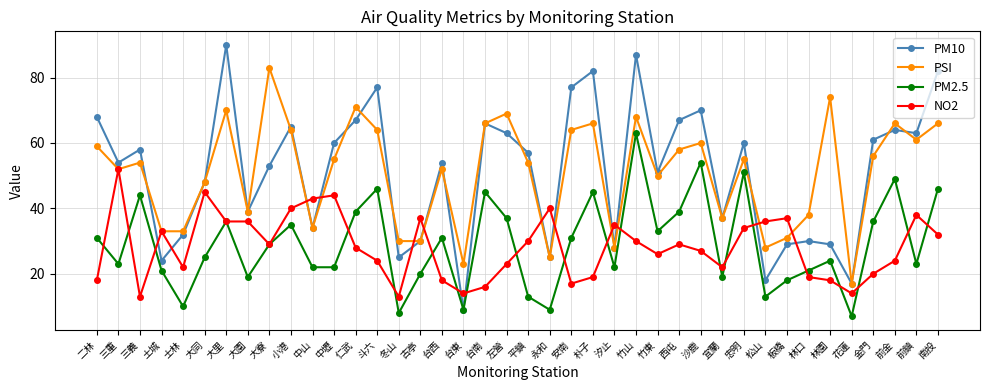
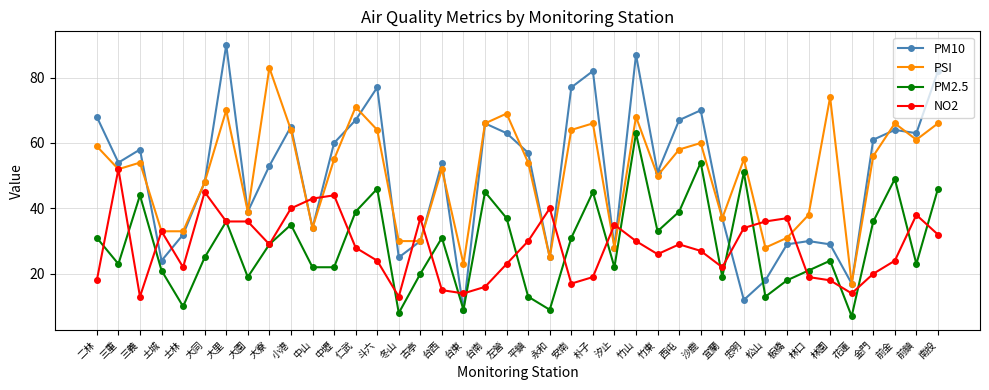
  {
    "PM10": {
      "二林": 68,
      "三重": 54,
      "三義": 58,
      "土城": 24,
      "士林": 32,
      "大里": 90,
      "大寮": 53,
      "小港": 65,
      "中壢": 60,
      "仁武": 67,
      "斗六": 77,
      "冬山": 25,
      "台西": 54,
      "左營": 63,
      "平鎮": 57,
      "安南": 77,
      "朴子": 82,
      "竹山": 87,
      "竹東": 51,
      "西屯": 67,
      "沙鹿": 70,
-     "忠明": 60,
+     "忠明": 12,
      "松山": 18,
      "板橋": 29,
      "林口": 30,
      "林園": 29,
      "金門": 61,
      "前金": 64,
      "前鎮": 63
    },
    "PSI": {
      "二林": 59,
      "三義": 54,
      "士林": 33,
      "大里": 70,
      "大寮": 83,
      "小港": 64,
      "中壢": 55,
      "仁武": 71,
      "斗六": 64,
      "冬山": 30,
      "台西": 52,
      "台東": 23,
      "左營": 69,
      "平鎮": 54,
      "安南": 64,
      "朴子": 66,
      "竹山": 68,
      "竹東": 50,
      "西屯": 58,
      "沙鹿": 60,
      "忠明": 55,
      "松山": 28,
      "板橋": 31,
      "林口": 38,
      "林園": 74,
      "金門": 56,
      "前金": 66,
      "前鎮": 61,
      "南投": 66
    },
    "PM2.5": {
      "二林": 31,
      "三重": 23,
      "三義": 44,
      "土城": 21,
      "士林": 10,
      "大同": 25,
      "大園": 19,
      "小港": 35,
      "中山": 22,
      "中壢": 22,
      "仁武": 39,
      "斗六": 46,
      "冬山": 8,
      "古亭": 20,
      "台西": 31,
      "台南": 45,
      "左營": 37,
      "平鎮": 13,
      "永和": 9,
      "安南": 31,
      "朴子": 45,
      "汐止": 22,
      "竹山": 63,
      "竹東": 33,
      "西屯": 39,
      "沙鹿": 54,
      "宜蘭": 19,
      "忠明": 51,
      "松山": 13,
      "板橋": 18,
      "林口": 21,
      "林園": 24,
      "花蓮": 7,
      "金門": 36,
      "前金": 49,
      "前鎮": 23,
      "南投": 46
    },
    "NO2": {
      "二林": 18,
      "三義": 13,
      "士林": 22,
      "大同": 45,
      "大園": 36,
      "小港": 40,
      "中山": 43,
      "中壢": 44,
      "仁武": 28,
      "斗六": 24,
      "冬山": 13,
      "古亭": 37,
-     "台西": 18,
+     "台西": 15,
      "台東": 14,
      "台南": 16,
      "左營": 23,
      "平鎮": 30,
      "永和": 40,
      "安南": 17,
      "朴子": 19,
      "汐止": 35,
      "竹山": 30,
      "竹東": 26,
      "西屯": 29,
      "沙鹿": 27,
      "宜蘭": 22,
      "忠明": 34,
      "松山": 36,
      "板橋": 37,
      "林口": 19,
      "林園": 18,
      "花蓮": 14,
      "金門": 20,
      "前金": 24,
      "前鎮": 38,
      "南投": 32
    }
  }
